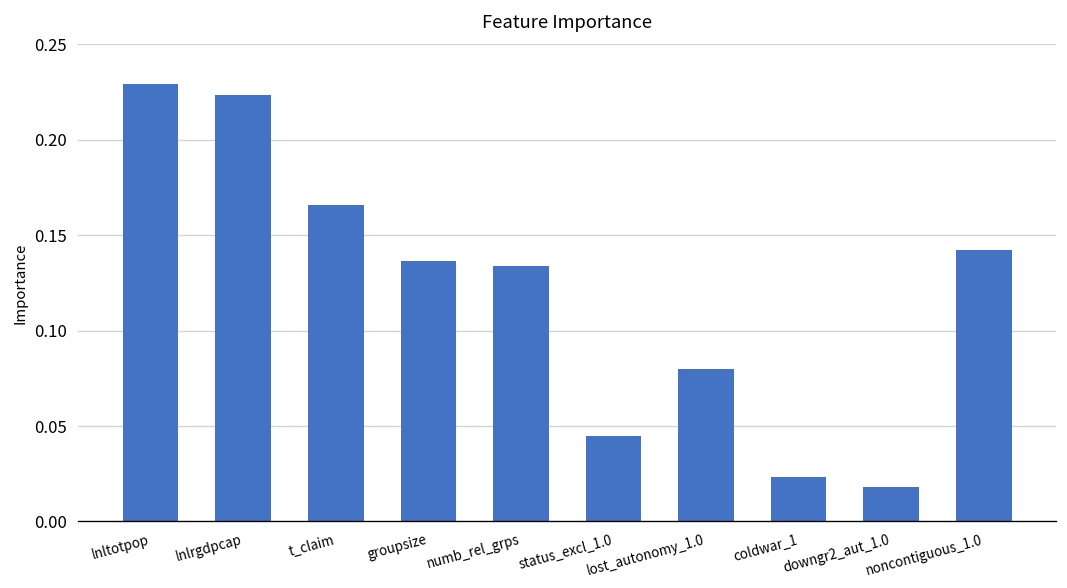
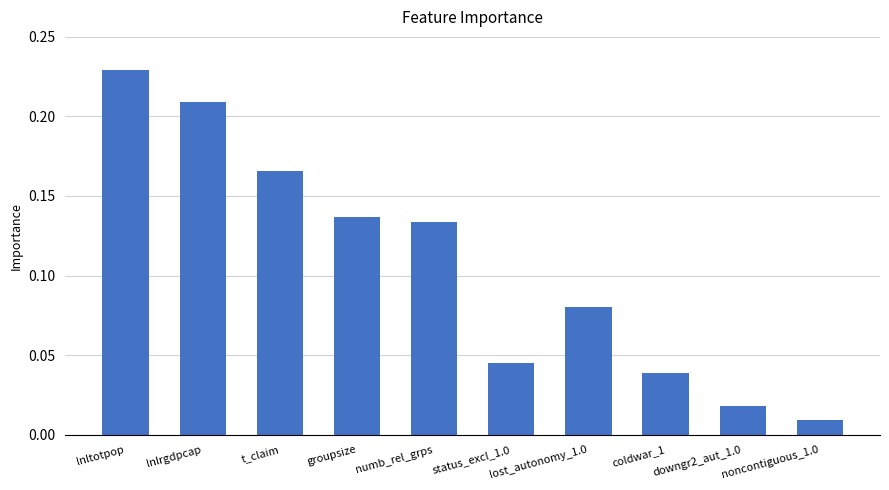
  {
    "lnltotpop": 0.229,
-   "lnlrgdpcap": 0.224,
+   "lnlrgdpcap": 0.209,
    "t_claim": 0.166,
    "groupsize": 0.137,
    "numb_rel_grps": 0.134,
    "status_excl_1.0": 0.045,
    "lost_autonomy_1.0": 0.080,
-   "coldwar_1": 0.023,
+   "coldwar_1": 0.039,
    "downgr2_aut_1.0": 0.018,
-   "noncontiguous_1.0": 0.142
+   "noncontiguous_1.0": 0.009
  }
